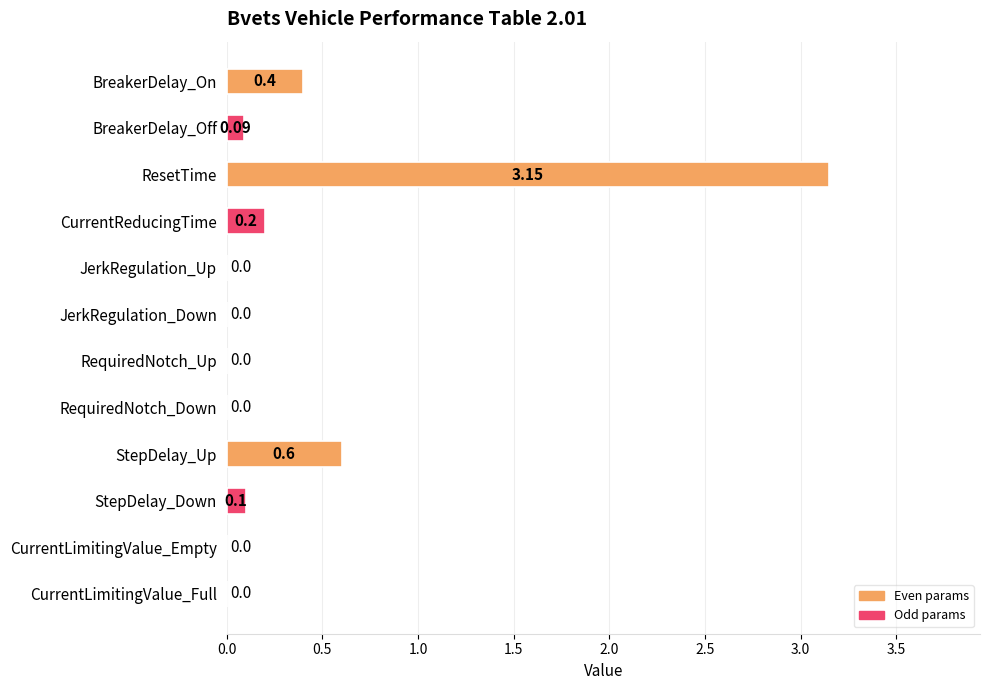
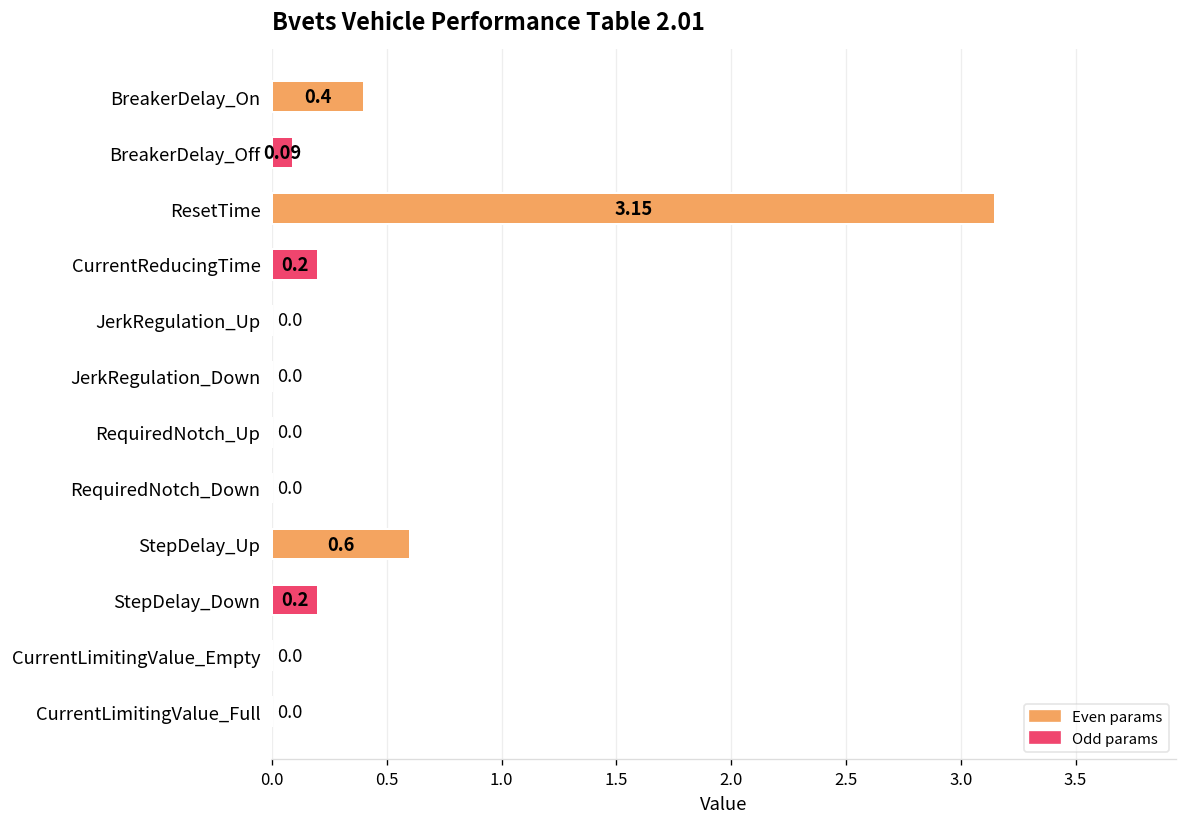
  {
    "BreakerDelay_On": 0.4,
    "BreakerDelay_Off": 0.09,
    "ResetTime": 3.15,
    "CurrentReducingTime": 0.2,
    "JerkRegulation_Up": 0.0,
    "JerkRegulation_Down": 0.0,
    "RequiredNotch_Up": 0.0,
    "RequiredNotch_Down": 0.0,
    "StepDelay_Up": 0.6,
-   "StepDelay_Down": 0.1,
+   "StepDelay_Down": 0.2,
    "CurrentLimitingValue_Empty": 0.0,
    "CurrentLimitingValue_Full": 0.0
  }
